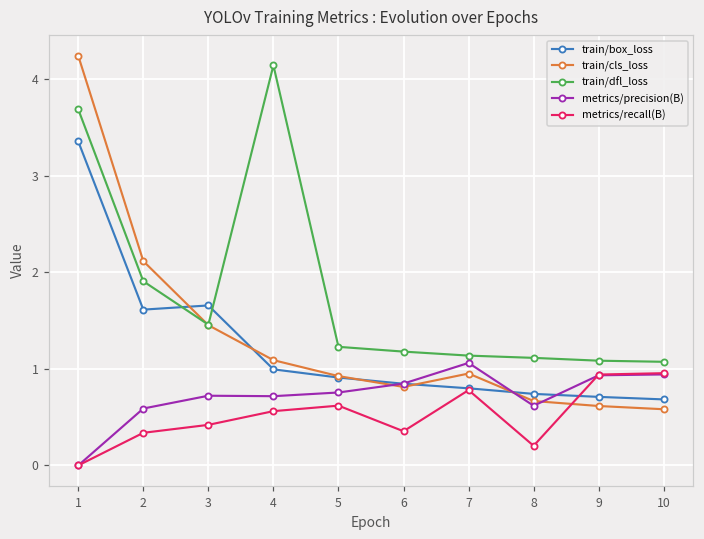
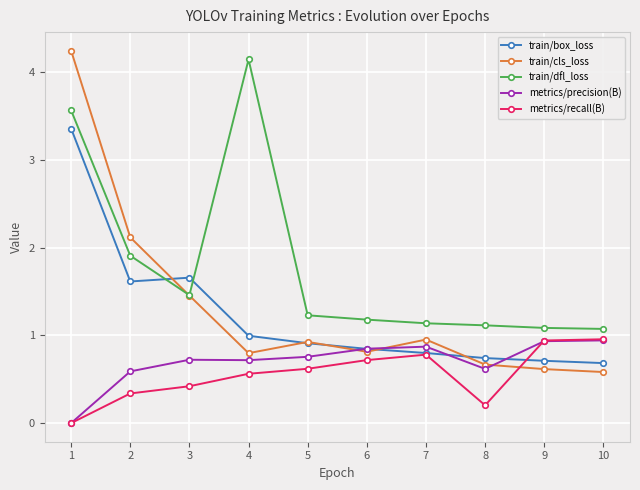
  {
    "train/box_loss": {
      "1": 3.4,
      "2": 1.6,
      "3": 1.7,
      "4": 1.0,
      "8": 0.7,
      "9": 0.7,
      "10": 0.7
    },
    "train/cls_loss": {
      "1": 4.2,
      "2": 2.1,
-     "4": 1.1,
+     "4": 0.8,
      "6": 0.8,
      "7": 1.0,
      "8": 0.7,
      "9": 0.6,
      "10": 0.6
    },
    "train/dfl_loss": {
-     "1": 3.7,
+     "1": 3.6,
      "2": 1.9,
      "4": 4.1,
      "5": 1.2,
      "6": 1.2,
      "7": 1.1,
      "8": 1.1,
      "9": 1.1,
      "10": 1.1
    },
    "metrics/precision(B)": {
      "2": 0.6,
      "3": 0.7,
      "4": 0.7,
      "5": 0.8,
-     "7": 1.1,
+     "7": 0.9,
      "8": 0.6
    },
    "metrics/recall(B)": {
      "2": 0.3,
      "3": 0.4,
      "4": 0.6,
      "5": 0.6,
-     "6": 0.4,
+     "6": 0.7,
      "8": 0.2
    }
  }
